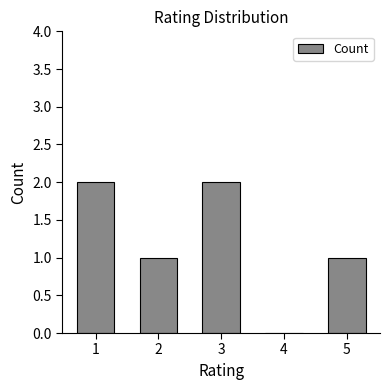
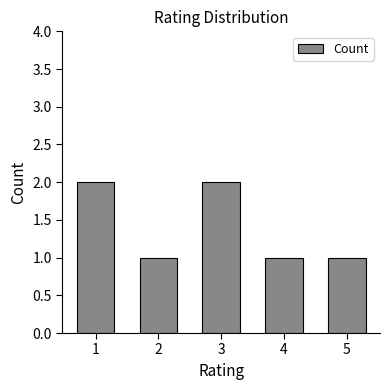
  {
    "1": 2,
    "2": 1,
    "3": 2,
-   "4": 0,
+   "4": 1,
    "5": 1
  }
